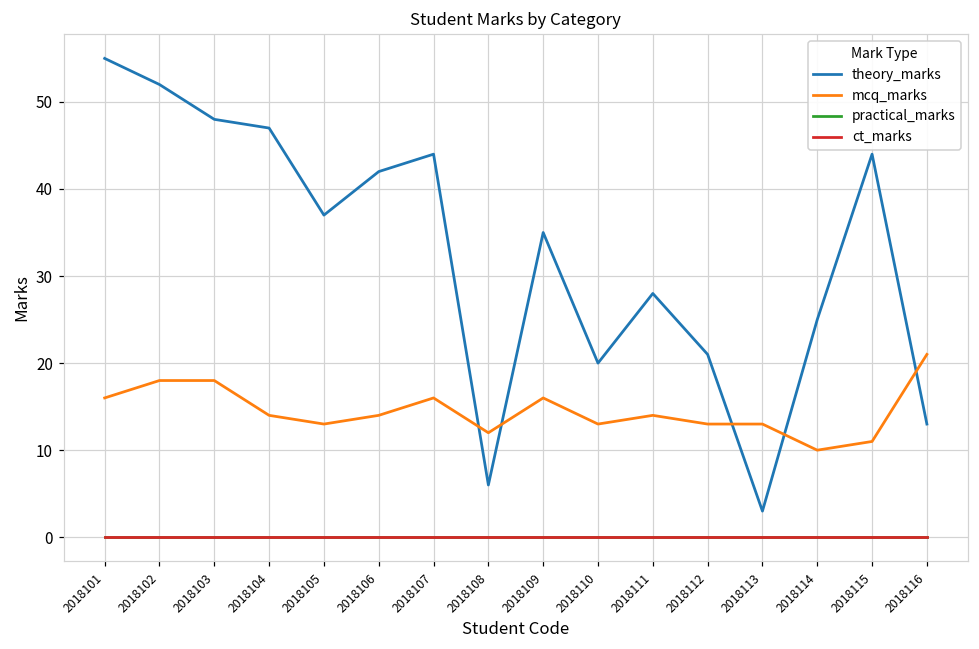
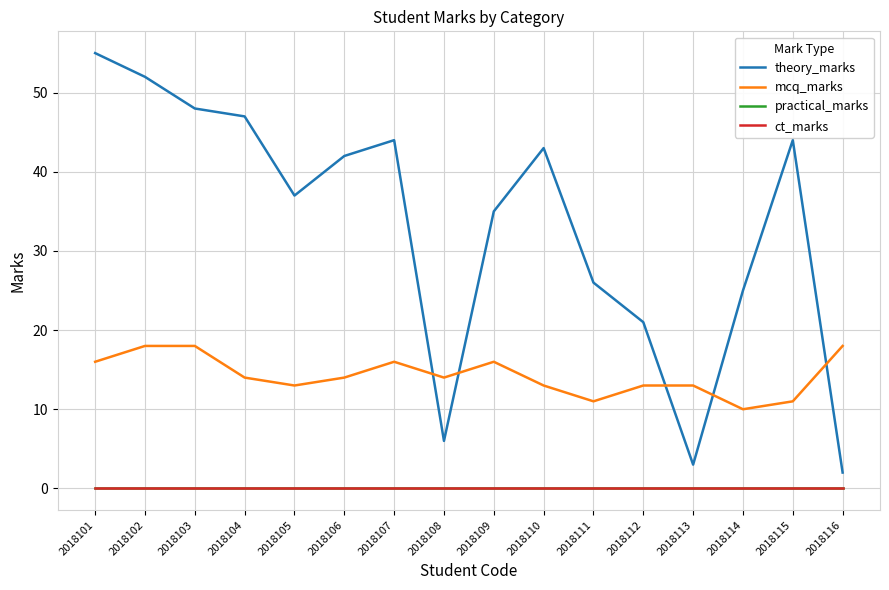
  {
    "theory_marks": {
      "2018101": 55,
      "2018102": 52,
      "2018103": 48,
      "2018104": 47,
      "2018105": 37,
      "2018106": 42,
      "2018107": 44,
      "2018108": 6,
      "2018109": 35,
-     "2018110": 20,
-     "2018111": 28,
+     "2018110": 43,
+     "2018111": 26,
      "2018112": 21,
      "2018113": 3,
      "2018114": 25,
      "2018115": 44,
-     "2018116": 13
+     "2018116": 2
    },
    "mcq_marks": {
      "2018101": 16,
      "2018102": 18,
      "2018103": 18,
      "2018104": 14,
      "2018105": 13,
      "2018106": 14,
      "2018107": 16,
-     "2018108": 12,
+     "2018108": 14,
      "2018109": 16,
      "2018110": 13,
-     "2018111": 14,
+     "2018111": 11,
      "2018112": 13,
      "2018113": 13,
      "2018114": 10,
      "2018115": 11,
-     "2018116": 21
+     "2018116": 18
    },
    "ct_marks": {
      "2018101": 0,
      "2018102": 0,
      "2018103": 0,
      "2018104": 0,
      "2018105": 0,
      "2018106": 0,
      "2018107": 0,
      "2018108": 0,
      "2018109": 0,
      "2018110": 0,
      "2018111": 0,
      "2018112": 0,
      "2018113": 0,
      "2018114": 0,
      "2018115": 0,
      "2018116": 0
    }
  }
